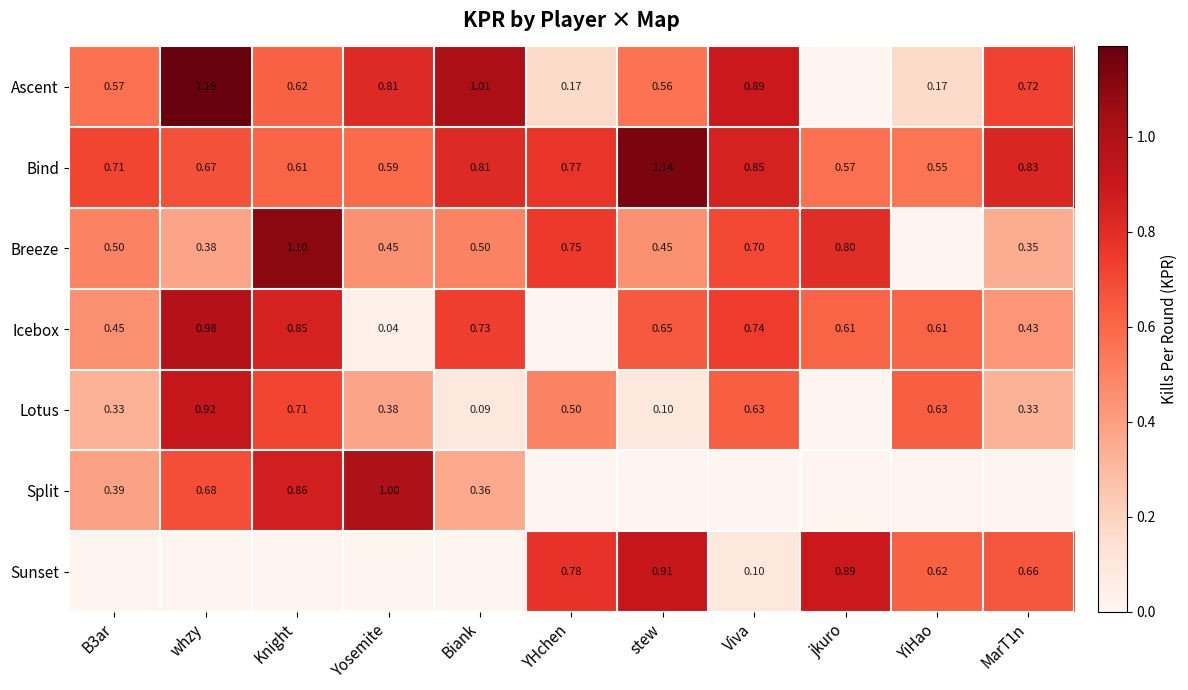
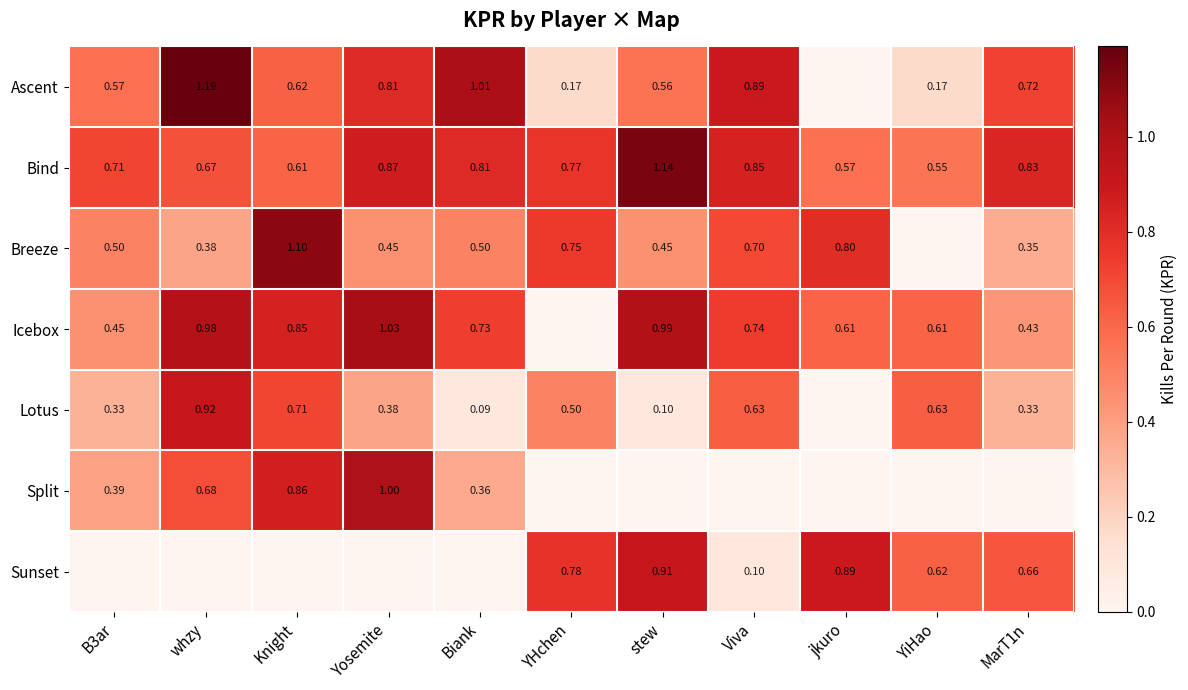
  {
    "Ascent": {
      "B3ar": 0.57,
      "whzy": 1.19,
      "Knight": 0.62,
      "Yosemite": 0.81,
      "Biank": 1.01,
      "YHchen": 0.17,
      "stew": 0.56,
      "Viva": 0.89,
      "YiHao": 0.17,
      "MarT1n": 0.72
    },
    "Bind": {
      "B3ar": 0.71,
      "whzy": 0.67,
      "Knight": 0.61,
-     "Yosemite": 0.59,
+     "Yosemite": 0.87,
      "Biank": 0.81,
      "YHchen": 0.77,
      "stew": 1.14,
      "Viva": 0.85,
      "jkuro": 0.57,
      "YiHao": 0.55,
      "MarT1n": 0.83
    },
    "Breeze": {
      "B3ar": 0.50,
      "whzy": 0.38,
      "Knight": 1.10,
      "Yosemite": 0.45,
      "Biank": 0.50,
      "YHchen": 0.75,
      "stew": 0.45,
      "Viva": 0.70,
      "jkuro": 0.80,
      "MarT1n": 0.35
    },
    "Icebox": {
      "B3ar": 0.45,
      "whzy": 0.98,
      "Knight": 0.85,
-     "Yosemite": 0.04,
+     "Yosemite": 1.03,
      "Biank": 0.73,
-     "stew": 0.65,
+     "stew": 0.99,
      "Viva": 0.74,
      "jkuro": 0.61,
      "YiHao": 0.61,
      "MarT1n": 0.43
    },
    "Lotus": {
      "B3ar": 0.33,
      "whzy": 0.92,
      "Knight": 0.71,
      "Yosemite": 0.38,
      "Biank": 0.09,
      "YHchen": 0.50,
      "stew": 0.10,
      "Viva": 0.63,
      "YiHao": 0.63,
      "MarT1n": 0.33
    },
    "Split": {
      "B3ar": 0.39,
      "whzy": 0.68,
      "Knight": 0.86,
      "Yosemite": 1.00,
      "Biank": 0.36
    },
    "Sunset": {
      "YHchen": 0.78,
      "stew": 0.91,
      "Viva": 0.10,
      "jkuro": 0.89,
      "YiHao": 0.62,
      "MarT1n": 0.66
    }
  }
